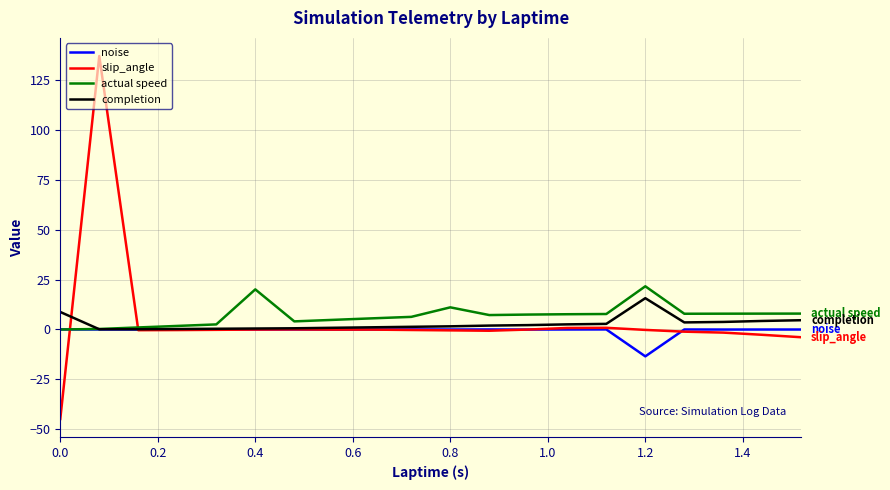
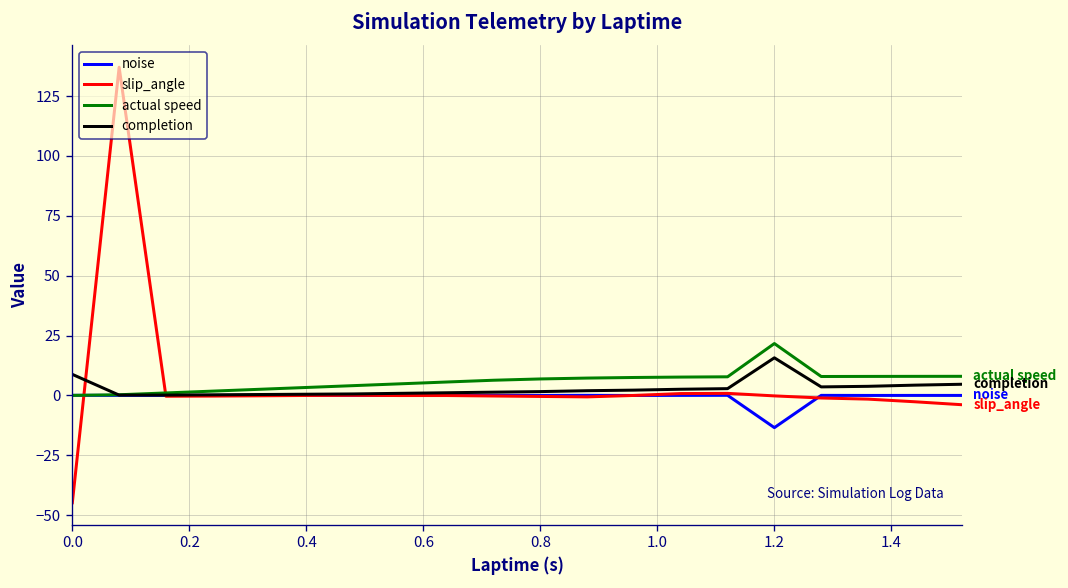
  {
    "noise": {
      "1.2": -13
    },
    "slip_angle": {
      "0.0": -45,
      "1.2": 0
    },
    "actual speed": {
-     "0.4": 20,
-     "0.8": 11,
+     "0.4": 3,
+     "0.8": 7,
      "1.2": 22
    },
    "completion": {
      "0.0": 9,
      "0.8": 2,
      "1.2": 16
    }
  }
